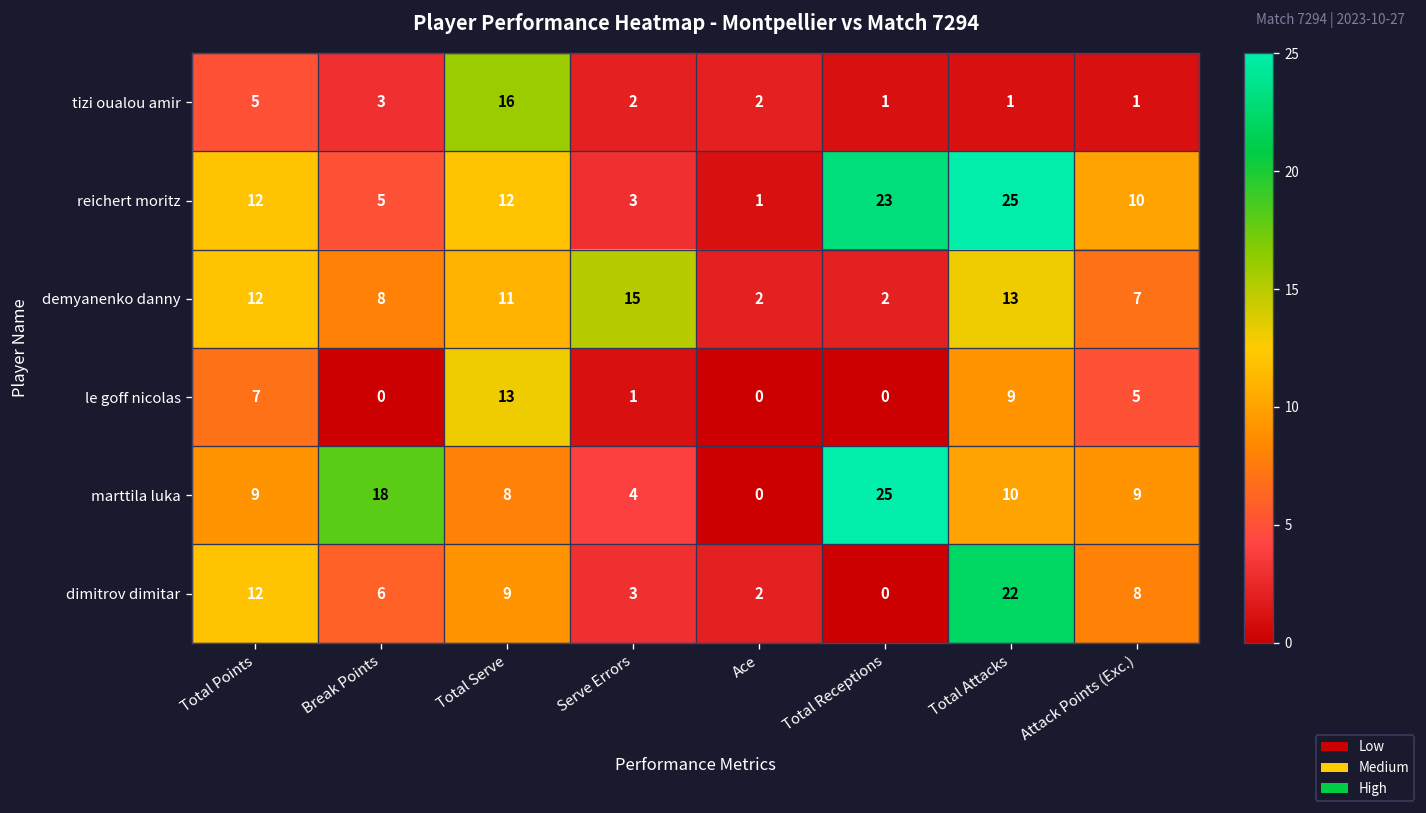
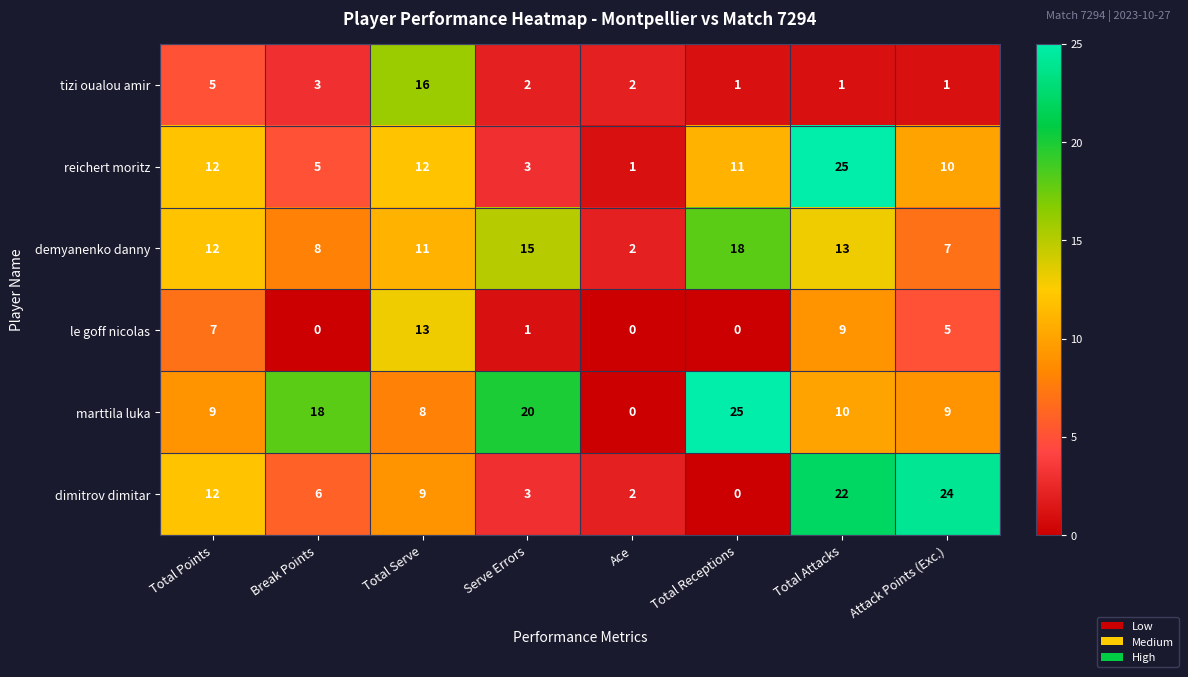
  {
    "tizi oualou amir": {
      "Total Points": 5,
      "Break Points": 3,
      "Total Serve": 16,
      "Serve Errors": 2,
      "Ace": 2,
      "Total Receptions": 1,
      "Total Attacks": 1,
      "Attack Points (Exc.)": 1
    },
    "reichert moritz": {
      "Total Points": 12,
      "Break Points": 5,
      "Total Serve": 12,
      "Serve Errors": 3,
      "Ace": 1,
-     "Total Receptions": 23,
+     "Total Receptions": 11,
      "Total Attacks": 25,
      "Attack Points (Exc.)": 10
    },
    "demyanenko danny": {
      "Total Points": 12,
      "Break Points": 8,
      "Total Serve": 11,
      "Serve Errors": 15,
      "Ace": 2,
-     "Total Receptions": 2,
+     "Total Receptions": 18,
      "Total Attacks": 13,
      "Attack Points (Exc.)": 7
    },
    "le goff nicolas": {
      "Total Points": 7,
      "Break Points": 0,
      "Total Serve": 13,
      "Serve Errors": 1,
      "Ace": 0,
      "Total Receptions": 0,
      "Total Attacks": 9,
      "Attack Points (Exc.)": 5
    },
    "marttila luka": {
      "Total Points": 9,
      "Break Points": 18,
      "Total Serve": 8,
-     "Serve Errors": 4,
+     "Serve Errors": 20,
      "Ace": 0,
      "Total Receptions": 25,
      "Total Attacks": 10,
      "Attack Points (Exc.)": 9
    },
    "dimitrov dimitar": {
      "Total Points": 12,
      "Break Points": 6,
      "Total Serve": 9,
      "Serve Errors": 3,
      "Ace": 2,
      "Total Receptions": 0,
      "Total Attacks": 22,
-     "Attack Points (Exc.)": 8
+     "Attack Points (Exc.)": 24
    }
  }
